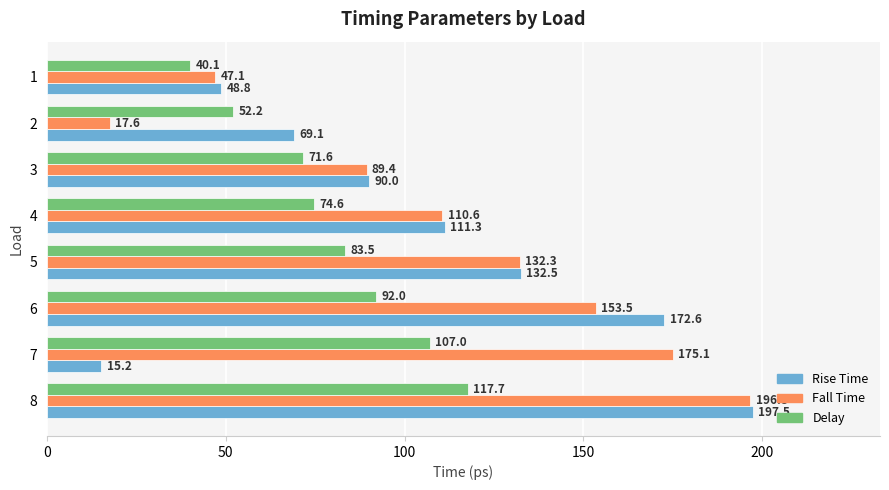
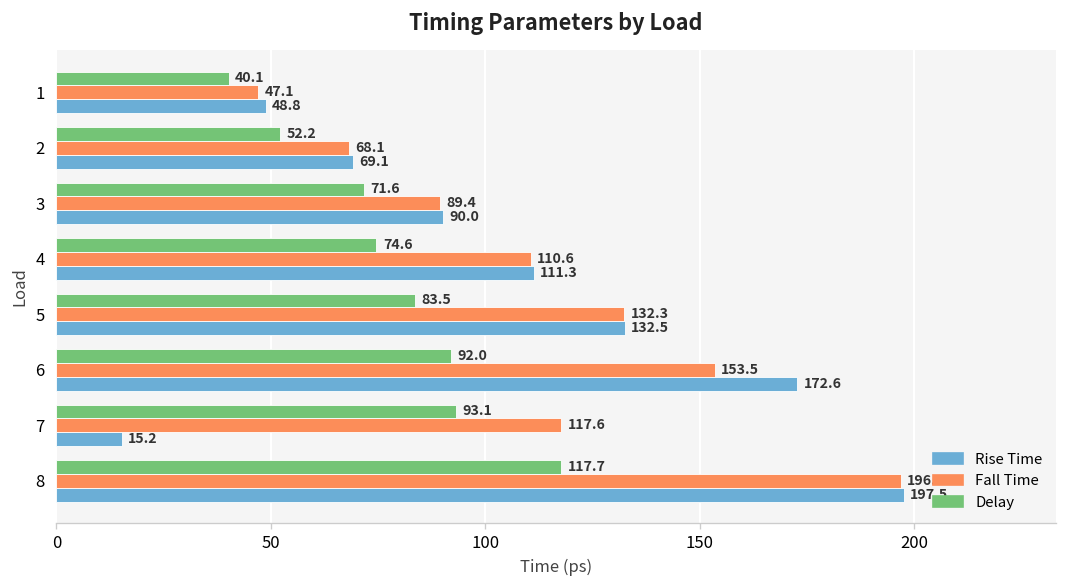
  {
    "Rise Time": {
      "1": 48.8,
      "2": 69.1,
      "3": 90.0,
      "4": 111.3,
      "5": 132.5,
      "6": 172.6,
      "7": 15.2,
      "8": 197.5
    },
    "Fall Time": {
      "1": 47.1,
-     "2": 17.6,
+     "2": 68.1,
      "3": 89.4,
      "4": 110.6,
      "5": 132.3,
      "6": 153.5,
-     "7": 175.1,
+     "7": 117.6,
      "8": 196.8
    },
    "Delay": {
      "1": 40.1,
      "2": 52.2,
      "3": 71.6,
      "4": 74.6,
      "5": 83.5,
      "6": 92.0,
-     "7": 107.0,
+     "7": 93.1,
      "8": 117.7
    }
  }
